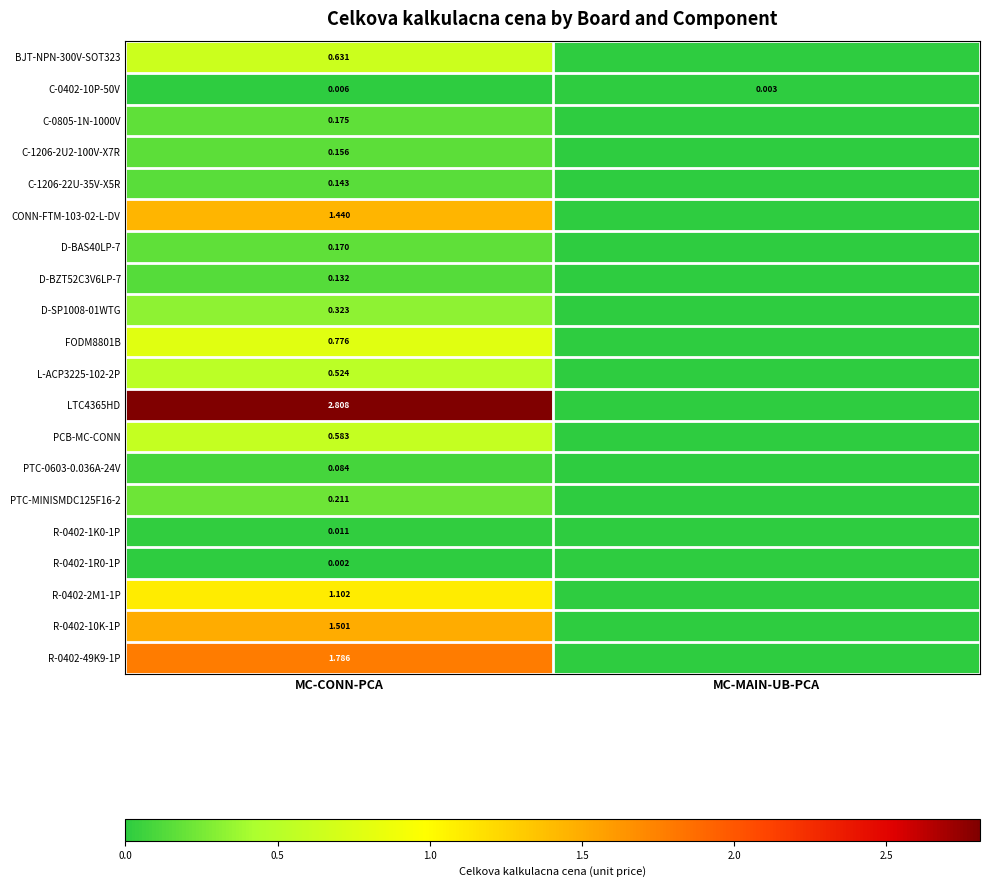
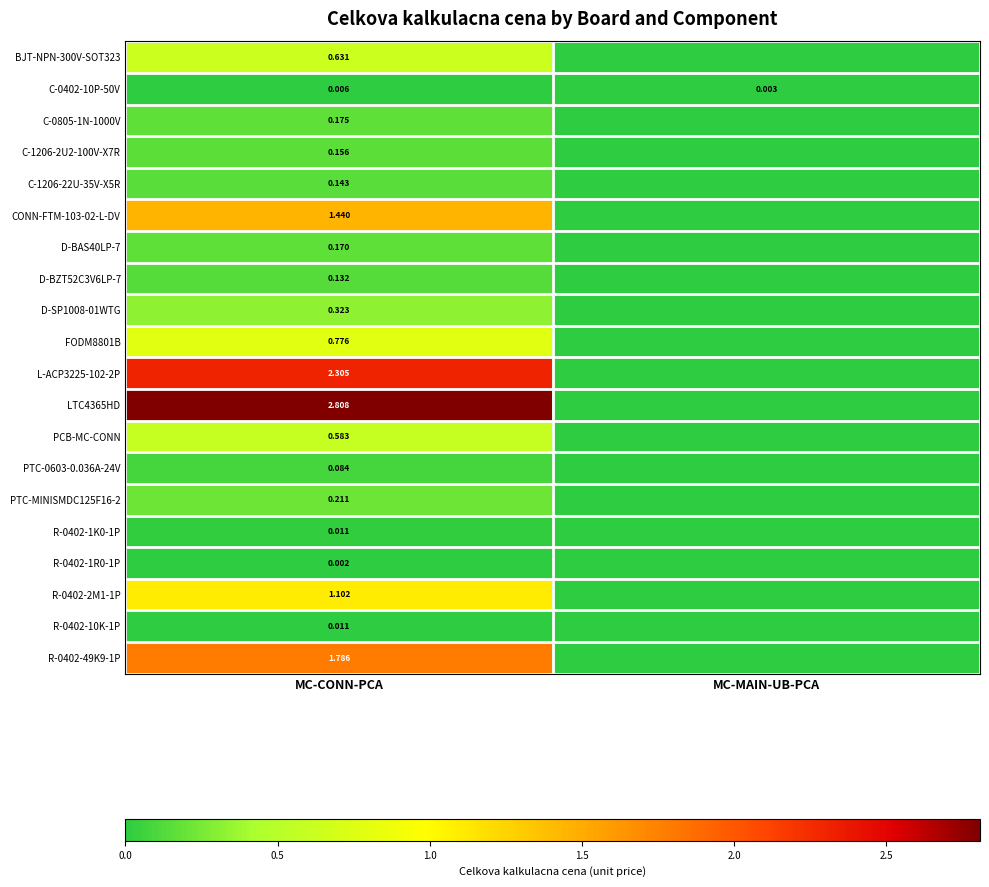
  {
    "BJT-NPN-300V-SOT323": {
      "MC-CONN-PCA": 0.631
    },
    "C-0402-10P-50V": {
      "MC-CONN-PCA": 0.006,
      "MC-MAIN-UB-PCA": 0.003
    },
    "C-0805-1N-1000V": {
      "MC-CONN-PCA": 0.175
    },
    "C-1206-2U2-100V-X7R": {
      "MC-CONN-PCA": 0.156
    },
    "C-1206-22U-35V-X5R": {
      "MC-CONN-PCA": 0.143
    },
    "CONN-FTM-103-02-L-DV": {
      "MC-CONN-PCA": 1.440
    },
    "D-BAS40LP-7": {
      "MC-CONN-PCA": 0.170
    },
    "D-BZT52C3V6LP-7": {
      "MC-CONN-PCA": 0.132
    },
    "D-SP1008-01WTG": {
      "MC-CONN-PCA": 0.323
    },
    "FODM8801B": {
      "MC-CONN-PCA": 0.776
    },
    "L-ACP3225-102-2P": {
-     "MC-CONN-PCA": 0.524
+     "MC-CONN-PCA": 2.305
    },
    "LTC4365HD": {
      "MC-CONN-PCA": 2.808
    },
    "PCB-MC-CONN": {
      "MC-CONN-PCA": 0.583
    },
    "PTC-0603-0.036A-24V": {
      "MC-CONN-PCA": 0.084
    },
    "PTC-MINISMDC125F16-2": {
      "MC-CONN-PCA": 0.211
    },
    "R-0402-1K0-1P": {
      "MC-CONN-PCA": 0.011
    },
    "R-0402-1R0-1P": {
      "MC-CONN-PCA": 0.002
    },
    "R-0402-2M1-1P": {
      "MC-CONN-PCA": 1.102
    },
    "R-0402-10K-1P": {
-     "MC-CONN-PCA": 1.501
+     "MC-CONN-PCA": 0.011
    },
    "R-0402-49K9-1P": {
      "MC-CONN-PCA": 1.786
    }
  }
